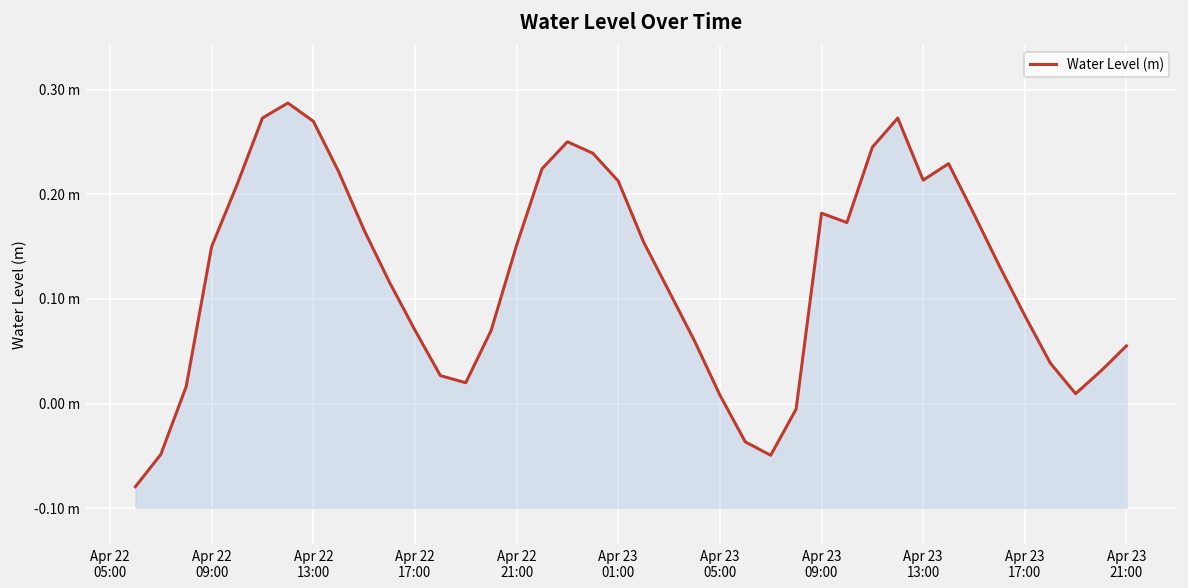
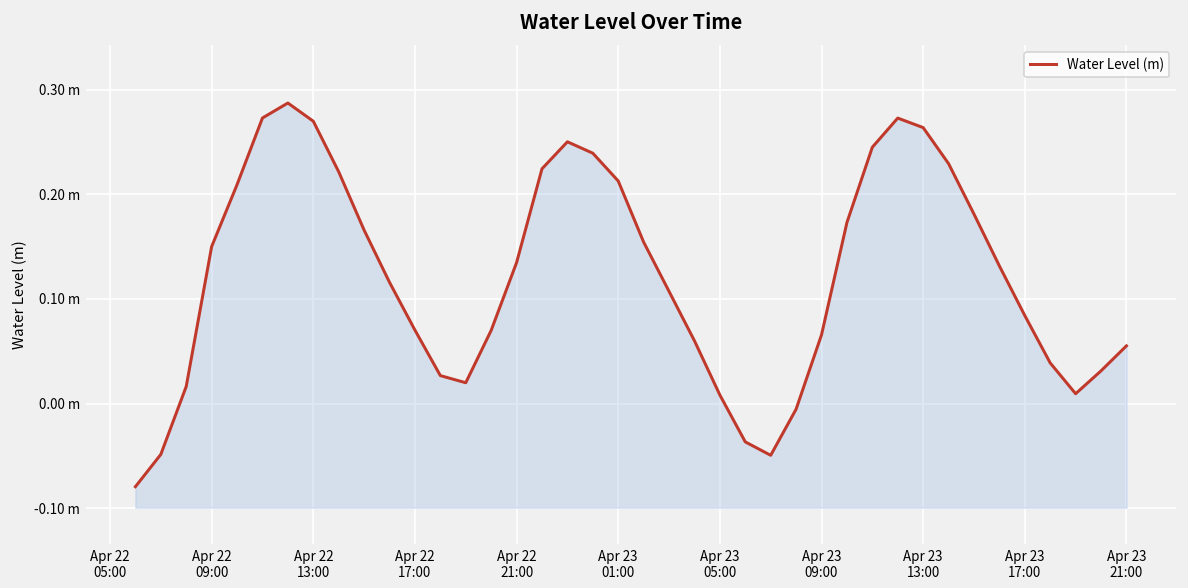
  {
    "Apr 22 09:00": "0.15 m",
    "Apr 22 13:00": "0.27 m",
    "Apr 22 17:00": "0.07 m",
-   "Apr 22 21:00": "0.15 m",
+   "Apr 22 21:00": "0.13 m",
    "Apr 23 01:00": "0.21 m",
    "Apr 23 05:00": "0.01 m",
-   "Apr 23 09:00": "0.18 m",
-   "Apr 23 13:00": "0.21 m",
+   "Apr 23 09:00": "0.07 m",
+   "Apr 23 13:00": "0.26 m",
    "Apr 23 17:00": "0.08 m",
    "Apr 23 21:00": "0.06 m"
  }
